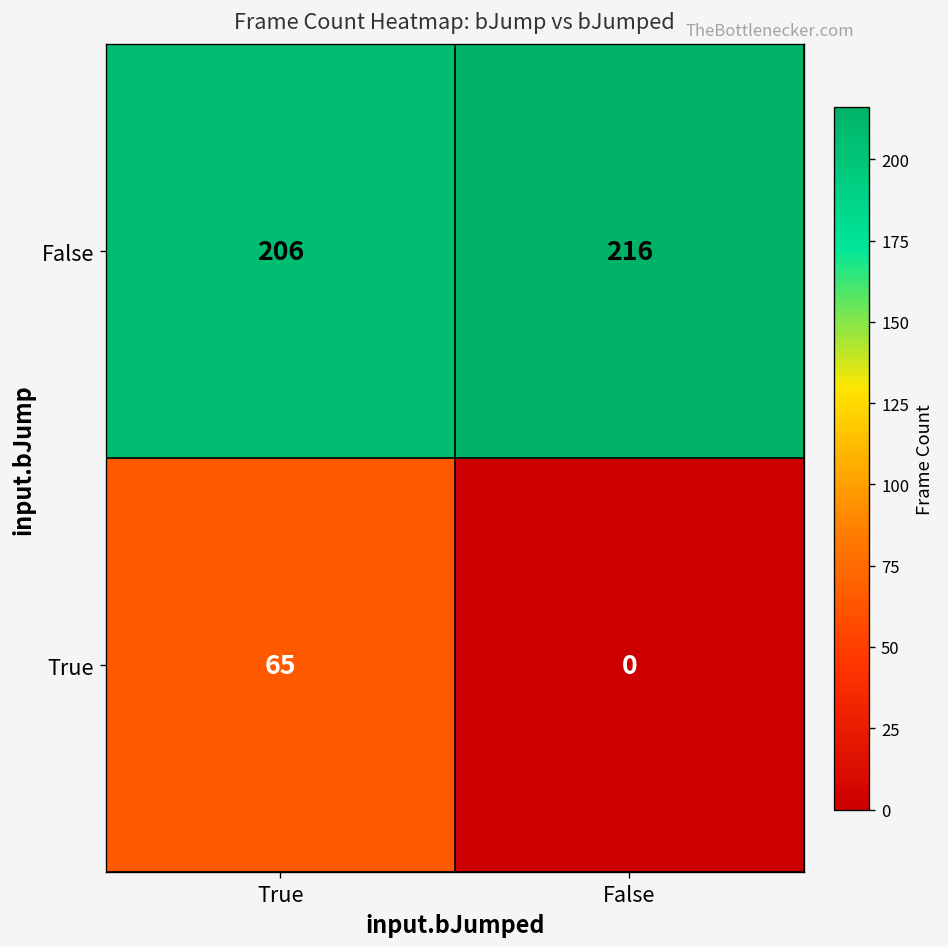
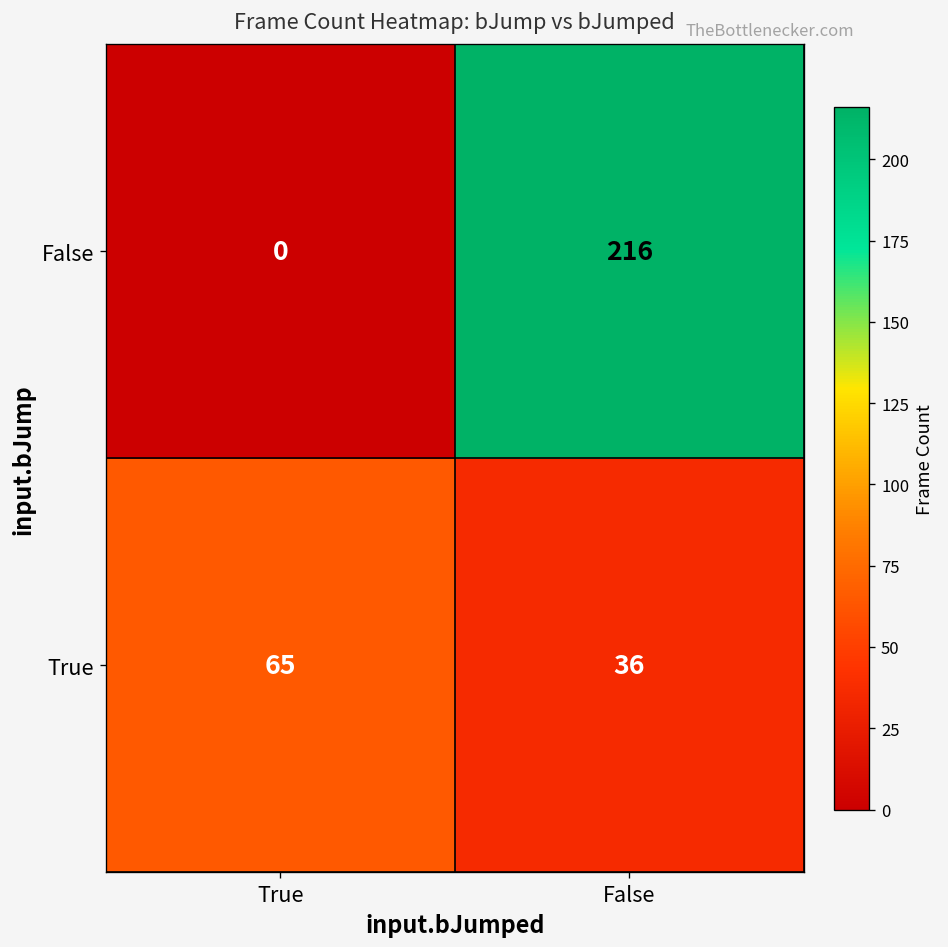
  {
    "False": {
-     "True": 206,
+     "True": 0,
      "False": 216
    },
    "True": {
      "True": 65,
-     "False": 0
+     "False": 36
    }
  }
